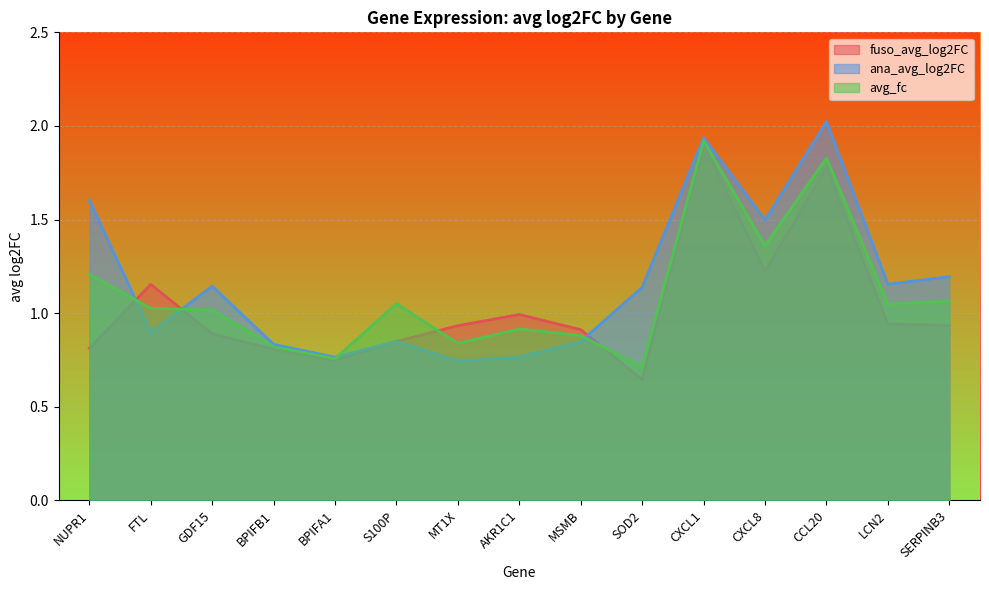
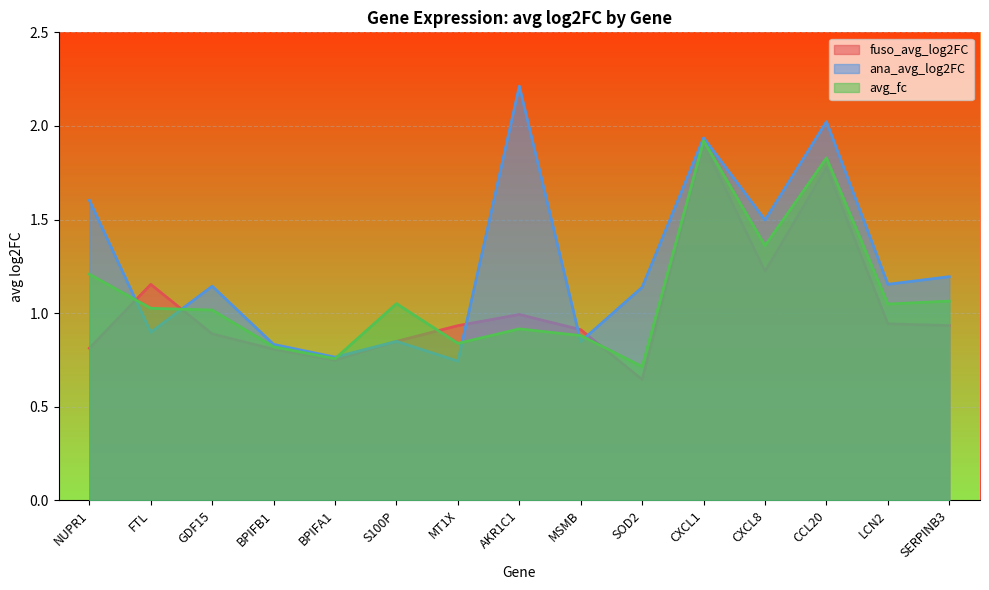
  {
    "fuso_avg_log2FC": {
      "NUPR1": 0.81,
      "FTL": 1.15,
      "GDF15": 0.89,
      "MT1X": 0.93,
      "AKR1C1": 0.99,
      "MSMB": 0.91,
      "SOD2": 0.64,
      "CXCL1": 1.90,
      "CXCL8": 1.22,
      "CCL20": 1.78,
      "LCN2": 0.94,
      "SERPINB3": 0.93
    },
    "ana_avg_log2FC": {
      "NUPR1": 1.60,
      "FTL": 0.90,
      "GDF15": 1.14,
      "MT1X": 0.74,
-     "AKR1C1": 0.77,
+     "AKR1C1": 2.21,
      "MSMB": 0.85,
      "SOD2": 1.14,
      "CXCL1": 1.94,
      "CXCL8": 1.50,
      "CCL20": 2.02,
      "LCN2": 1.15,
      "SERPINB3": 1.19
    }
  }
